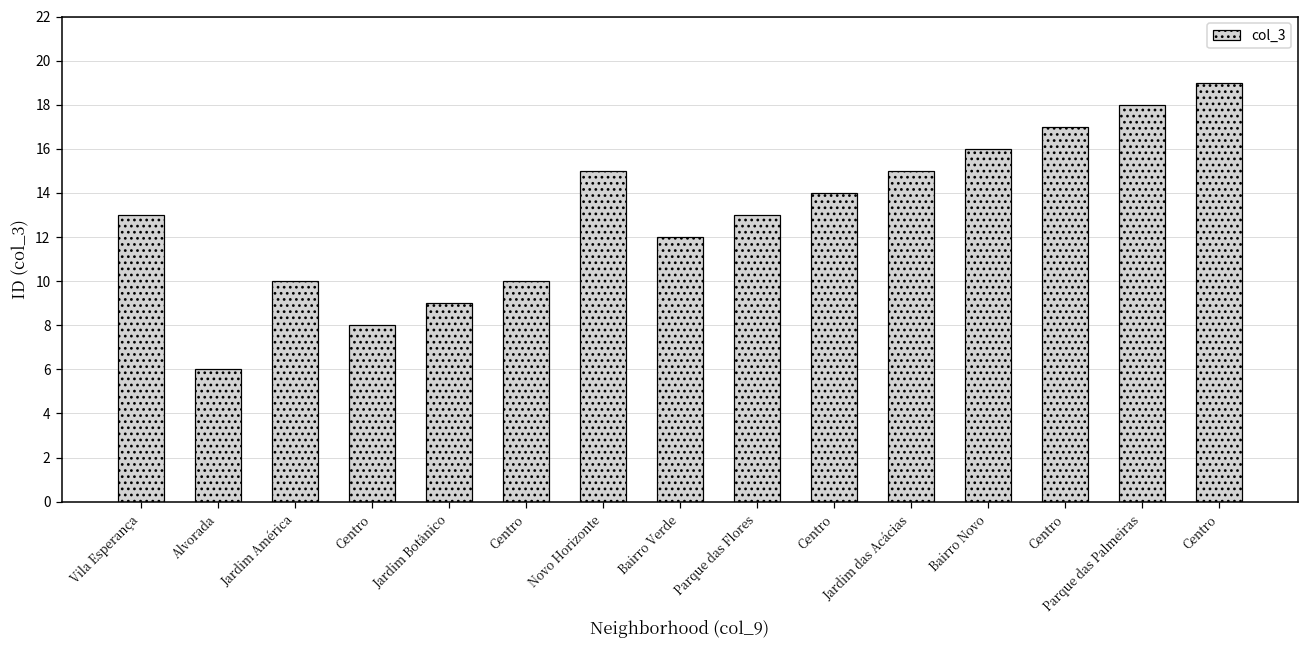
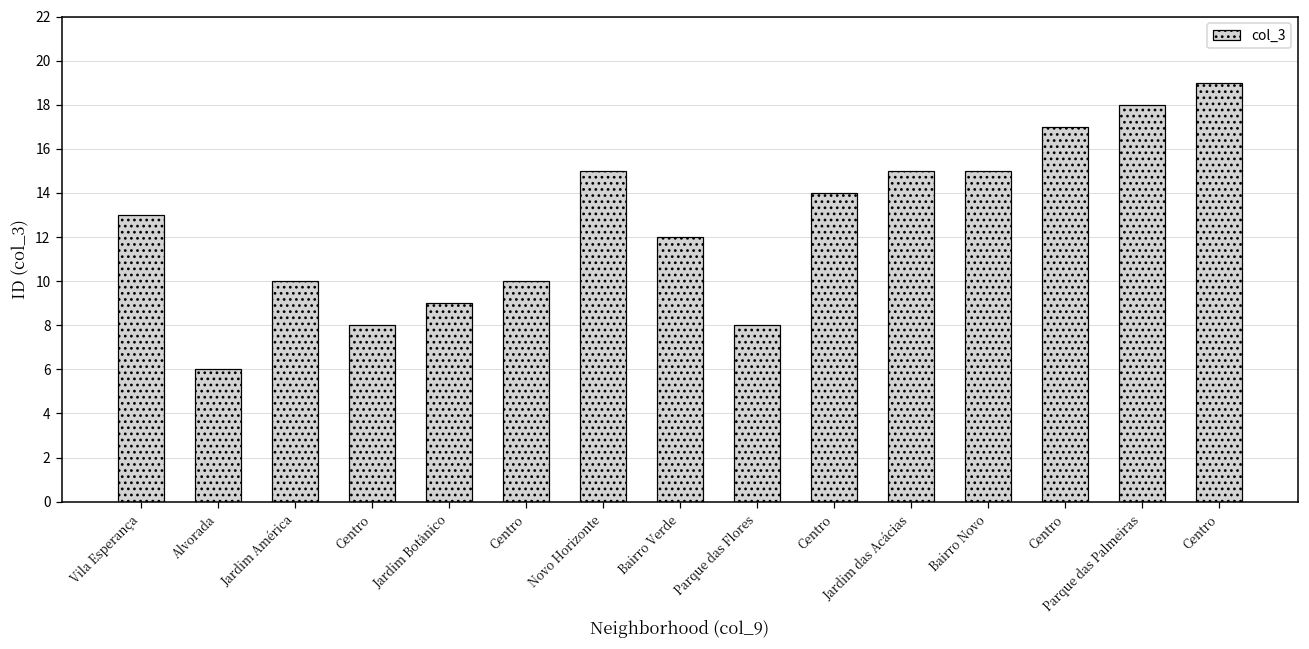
  {
    "Vila Esperança": 13,
    "Alvorada": 6,
    "Jardim América": 10,
    "Jardim Botânico": 9,
    "Novo Horizonte": 15,
    "Bairro Verde": 12,
-   "Parque das Flores": 13,
+   "Parque das Flores": 8,
    "Jardim das Acácias": 15,
-   "Bairro Novo": 16,
+   "Bairro Novo": 15,
    "Parque das Palmeiras": 18
  }
